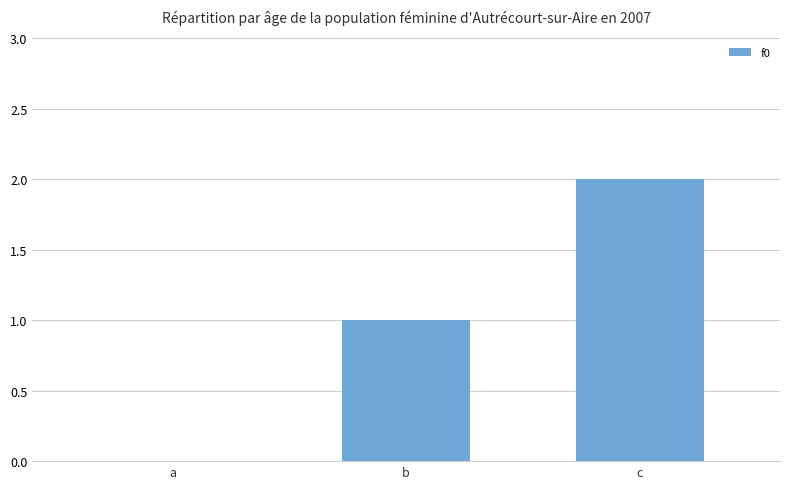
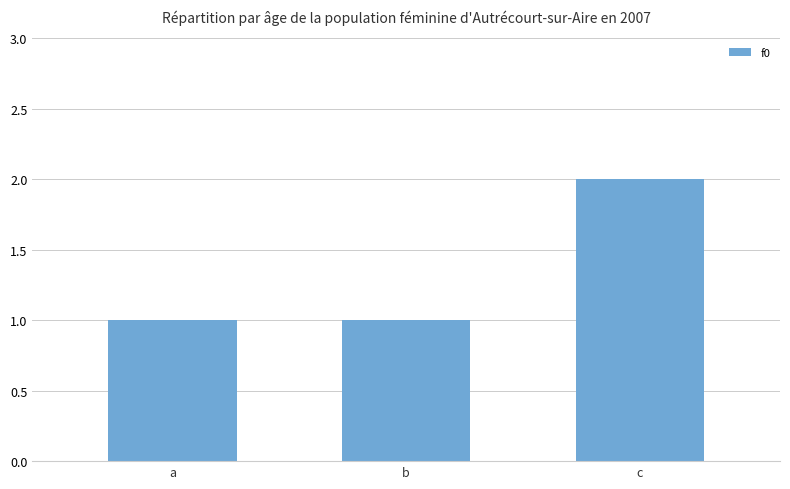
  {
-   "a": 0,
+   "a": 1,
    "b": 1,
    "c": 2
  }
